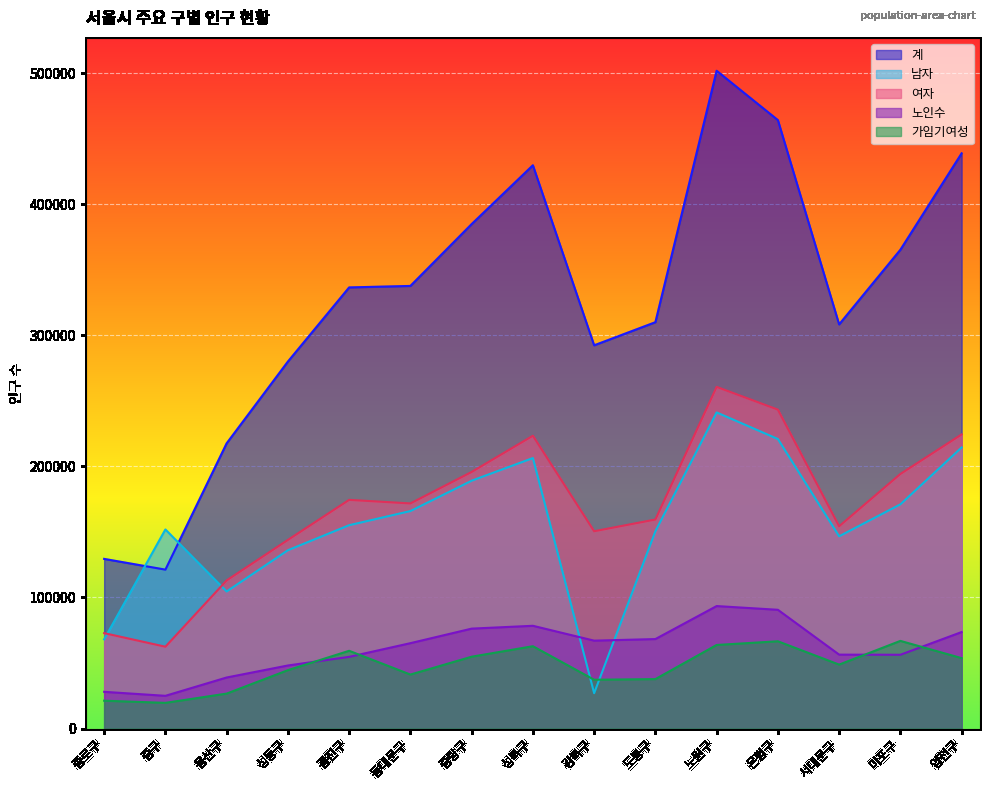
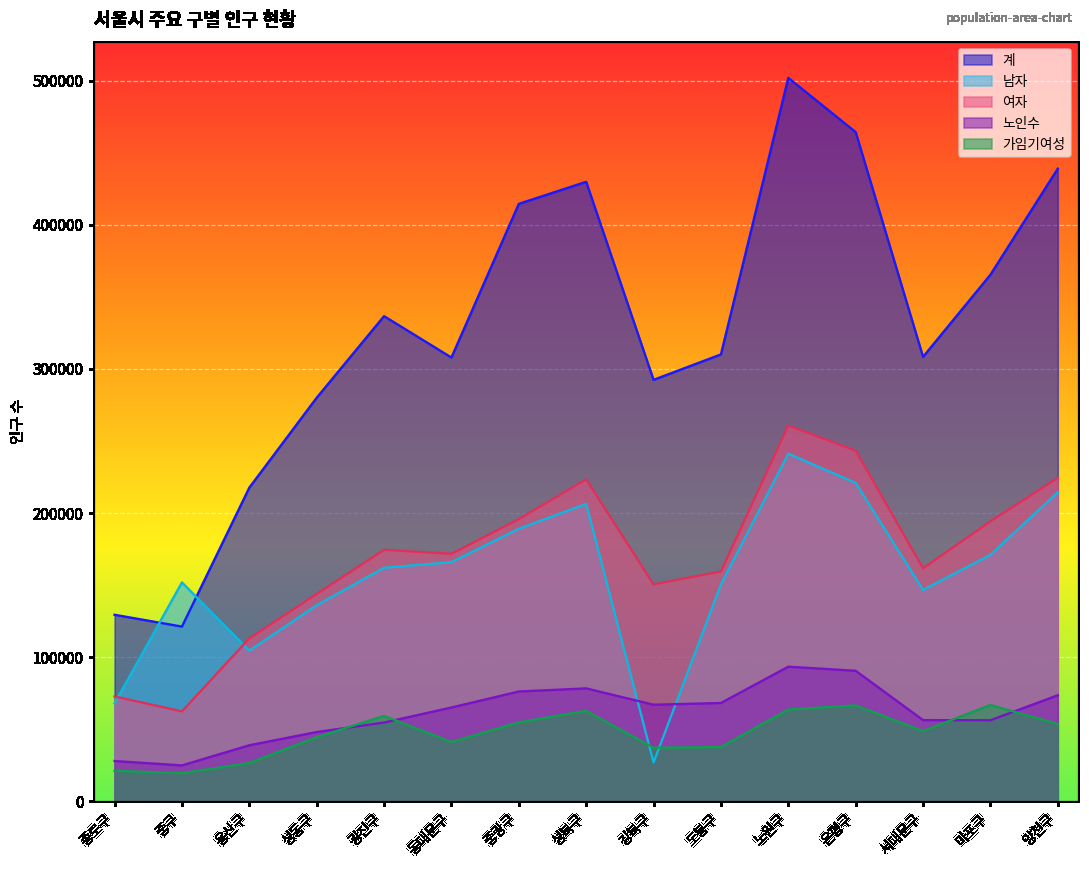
  {
    "계": {
      "종로구": 129000,
      "중구": 121000,
      "용산구": 218000,
      "성동구": 280000,
      "광진구": 337000,
-     "동대문구": 338000,
-     "중랑구": 385000,
+     "동대문구": 308000,
+     "중랑구": 414000,
      "성북구": 430000,
      "강북구": 292000,
      "도봉구": 310000,
      "노원구": 502000,
      "은평구": 464000,
      "서대문구": 308000,
      "마포구": 365000,
      "양천구": 439000
    },
    "남자": {
      "종로구": 68000,
      "중구": 152000,
      "용산구": 105000,
      "성동구": 136000,
-     "광진구": 155000,
+     "광진구": 162000,
      "동대문구": 166000,
      "중랑구": 189000,
      "성북구": 206000,
      "강북구": 27000,
      "도봉구": 151000,
      "노원구": 241000,
      "은평구": 221000,
      "서대문구": 147000,
      "마포구": 171000,
      "양천구": 214000
    },
    "여자": {
      "종로구": 73000,
      "중구": 62000,
      "용산구": 113000,
      "성동구": 144000,
      "광진구": 174000,
      "동대문구": 172000,
      "중랑구": 196000,
      "성북구": 223000,
      "강북구": 151000,
      "도봉구": 159000,
      "노원구": 261000,
      "은평구": 243000,
-     "서대문구": 154000,
+     "서대문구": 162000,
      "마포구": 194000,
      "양천구": 224000
    },
    "노인수": {
      "종로구": 28000,
      "중구": 25000,
      "용산구": 39000,
      "성동구": 48000,
      "광진구": 55000,
      "동대문구": 65000,
      "중랑구": 76000,
      "성북구": 78000,
      "강북구": 67000,
      "도봉구": 68000,
      "노원구": 93000,
      "은평구": 91000,
      "서대문구": 56000,
      "마포구": 56000,
      "양천구": 74000
    },
    "가임기여성": {
      "종로구": 21000,
      "중구": 20000,
      "용산구": 27000,
      "성동구": 45000,
      "광진구": 59000,
      "동대문구": 41000,
      "중랑구": 55000,
      "성북구": 63000,
      "강북구": 37000,
      "도봉구": 38000,
      "노원구": 64000,
      "은평구": 67000,
      "서대문구": 49000,
      "마포구": 67000,
      "양천구": 54000
    }
  }
